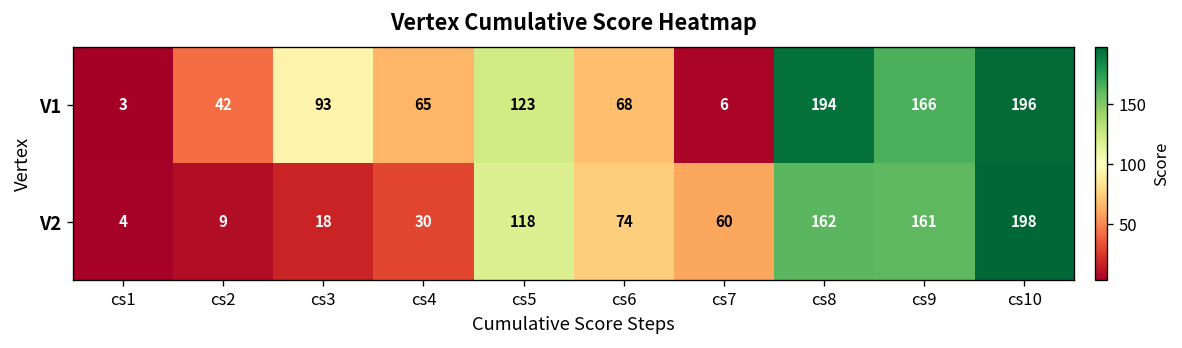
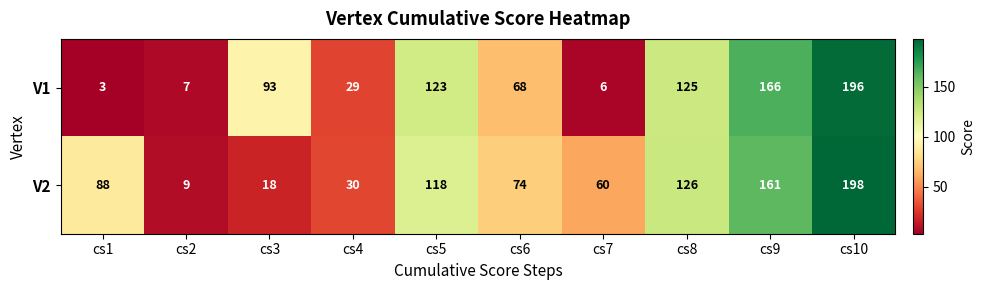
  {
    "V1": {
      "cs1": 3,
-     "cs2": 42,
+     "cs2": 7,
      "cs3": 93,
-     "cs4": 65,
+     "cs4": 29,
      "cs5": 123,
      "cs6": 68,
      "cs7": 6,
-     "cs8": 194,
+     "cs8": 125,
      "cs9": 166,
      "cs10": 196
    },
    "V2": {
-     "cs1": 4,
+     "cs1": 88,
      "cs2": 9,
      "cs3": 18,
      "cs4": 30,
      "cs5": 118,
      "cs6": 74,
      "cs7": 60,
-     "cs8": 162,
+     "cs8": 126,
      "cs9": 161,
      "cs10": 198
    }
  }
